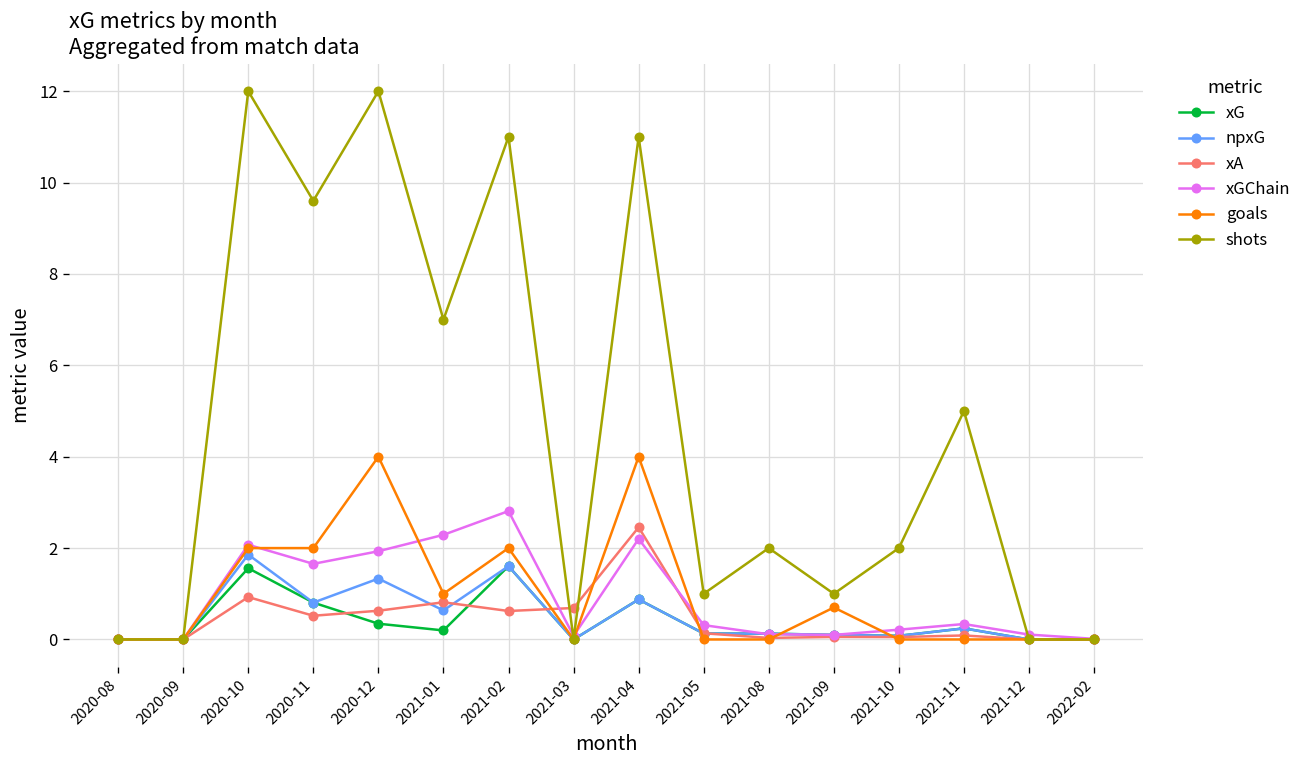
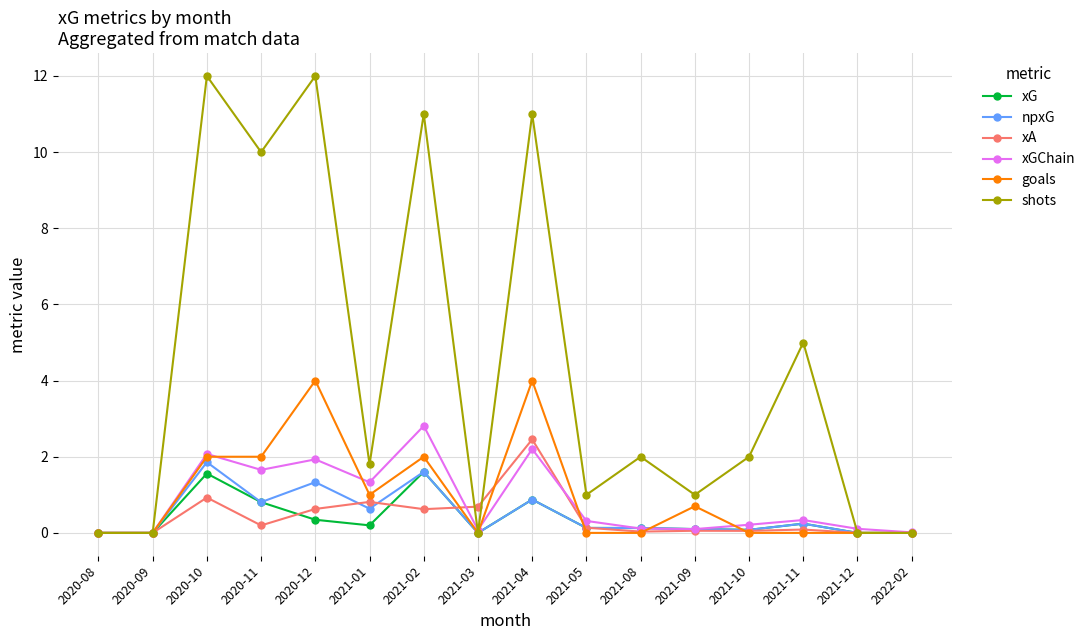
  {
    "xG": {
      "2020-10": 1.6,
      "2020-12": 0.3,
      "2021-01": 0.2
    },
    "npxG": {
      "2020-10": 1.9,
      "2020-12": 1.3,
      "2021-01": 0.6
    },
    "xA": {
      "2020-10": 0.9,
-     "2020-11": 0.5,
+     "2020-11": 0.2,
      "2020-12": 0.6,
      "2021-01": 0.8,
      "2021-02": 0.6,
      "2021-03": 0.7,
      "2021-04": 2.5,
      "2021-11": 0.1
    },
    "xGChain": {
      "2020-10": 2.1,
      "2020-11": 1.7,
      "2020-12": 1.9,
-     "2021-01": 2.3,
+     "2021-01": 1.3,
      "2021-02": 2.8,
      "2021-03": 0.1,
      "2021-04": 2.2,
      "2021-05": 0.3,
      "2021-10": 0.2,
      "2021-11": 0.3,
      "2021-12": 0.1
    },
    "goals": {
      "2020-10": 2.0,
      "2020-11": 2.0,
      "2020-12": 4.0,
      "2021-01": 1.0,
      "2021-02": 2.0,
      "2021-04": 4.0,
      "2021-05": 0.0,
      "2021-09": 0.7,
      "2021-11": 0.0
    },
    "shots": {
      "2020-10": 12.0,
-     "2020-11": 9.6,
+     "2020-11": 10.0,
      "2020-12": 12.0,
-     "2021-01": 7.0,
+     "2021-01": 1.8,
      "2021-02": 11.0,
      "2021-04": 11.0,
      "2021-05": 1.0,
      "2021-08": 2.0,
      "2021-09": 1.0,
      "2021-10": 2.0,
      "2021-11": 5.0
    }
  }
